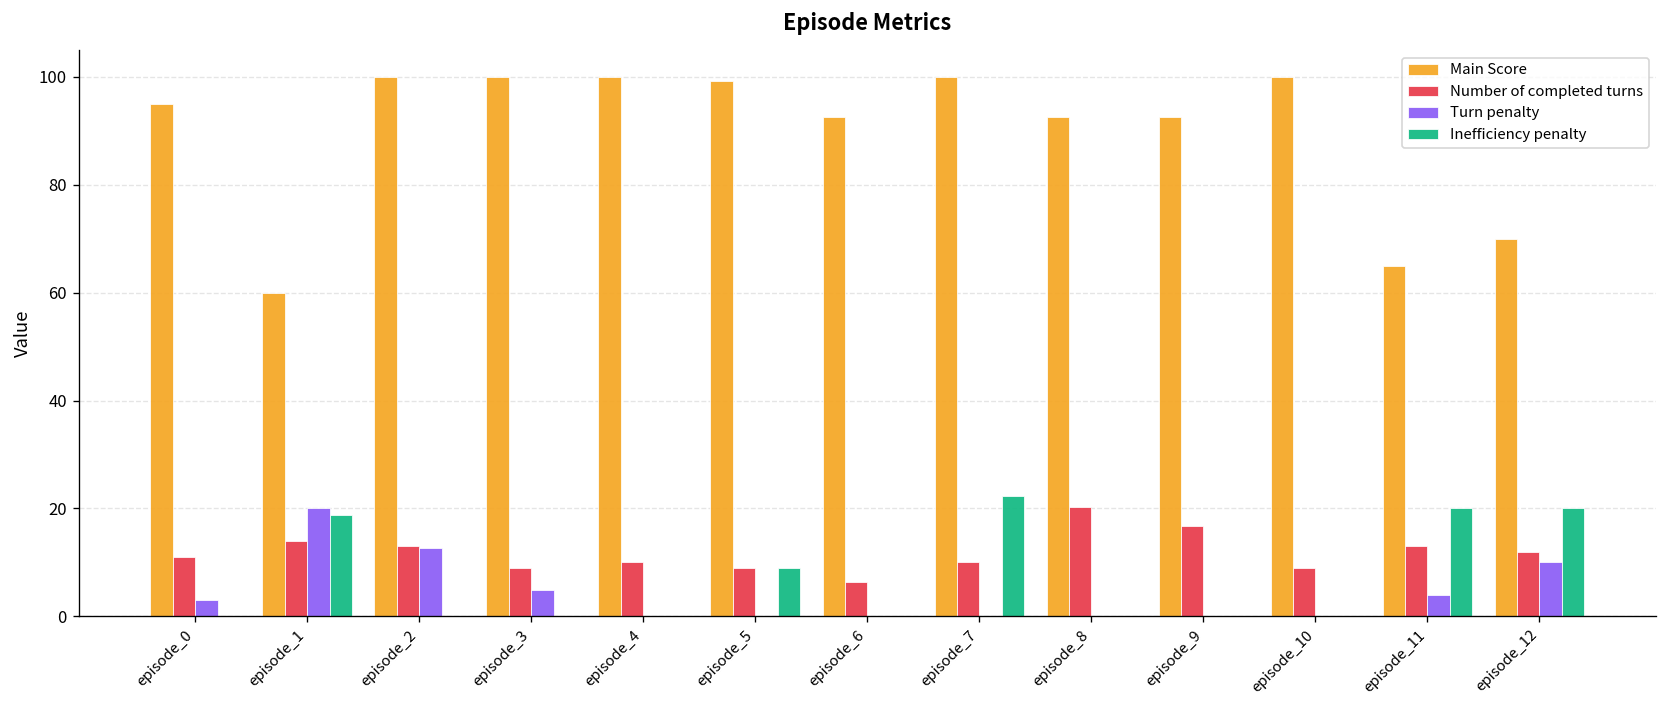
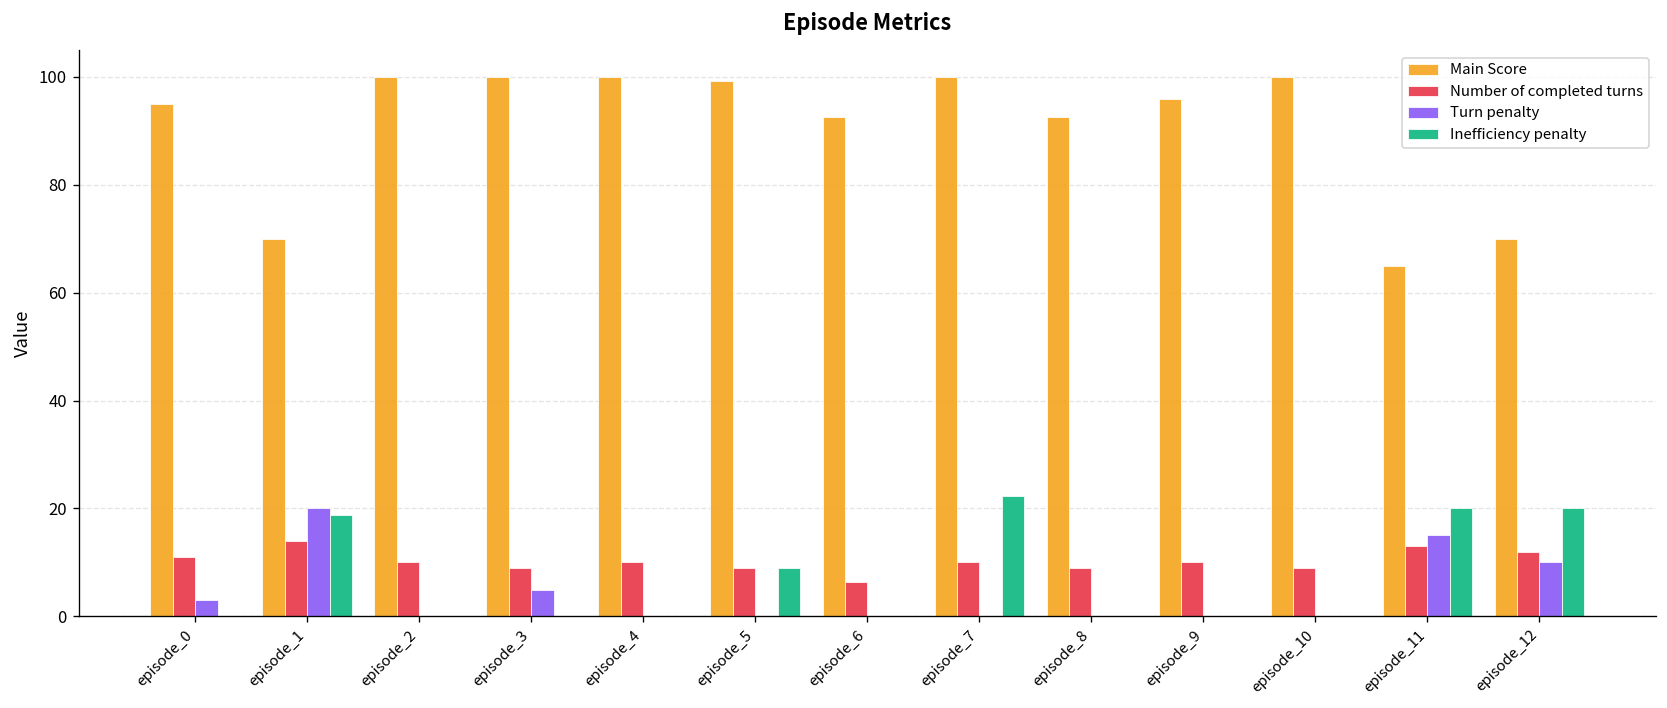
  {
    "Main Score": {
      "episode_0": 95,
-     "episode_1": 60,
+     "episode_1": 70,
      "episode_2": 100,
      "episode_3": 100,
      "episode_4": 100,
      "episode_5": 99,
      "episode_6": 93,
      "episode_7": 100,
      "episode_8": 93,
-     "episode_9": 93,
+     "episode_9": 96,
      "episode_10": 100,
      "episode_11": 65,
      "episode_12": 70
    },
    "Number of completed turns": {
      "episode_0": 11,
      "episode_1": 14,
-     "episode_2": 13,
+     "episode_2": 10,
      "episode_3": 9,
      "episode_4": 10,
      "episode_5": 9,
      "episode_6": 6,
      "episode_7": 10,
-     "episode_8": 20,
-     "episode_9": 17,
+     "episode_8": 9,
+     "episode_9": 10,
      "episode_10": 9,
      "episode_11": 13,
      "episode_12": 12
    },
    "Turn penalty": {
      "episode_0": 3,
      "episode_1": 20,
-     "episode_2": 13,
+     "episode_2": 0,
      "episode_3": 5,
      "episode_4": 0,
      "episode_5": 0,
      "episode_6": 0,
      "episode_7": 0,
      "episode_8": 0,
      "episode_9": 0,
      "episode_10": 0,
-     "episode_11": 4,
+     "episode_11": 15,
      "episode_12": 10
    },
    "Inefficiency penalty": {
      "episode_0": 0,
      "episode_1": 19,
      "episode_2": 0,
      "episode_3": 0,
      "episode_4": 0,
      "episode_5": 9,
      "episode_6": 0,
      "episode_7": 22,
      "episode_8": 0,
      "episode_9": 0,
      "episode_10": 0,
      "episode_11": 20,
      "episode_12": 20
    }
  }
